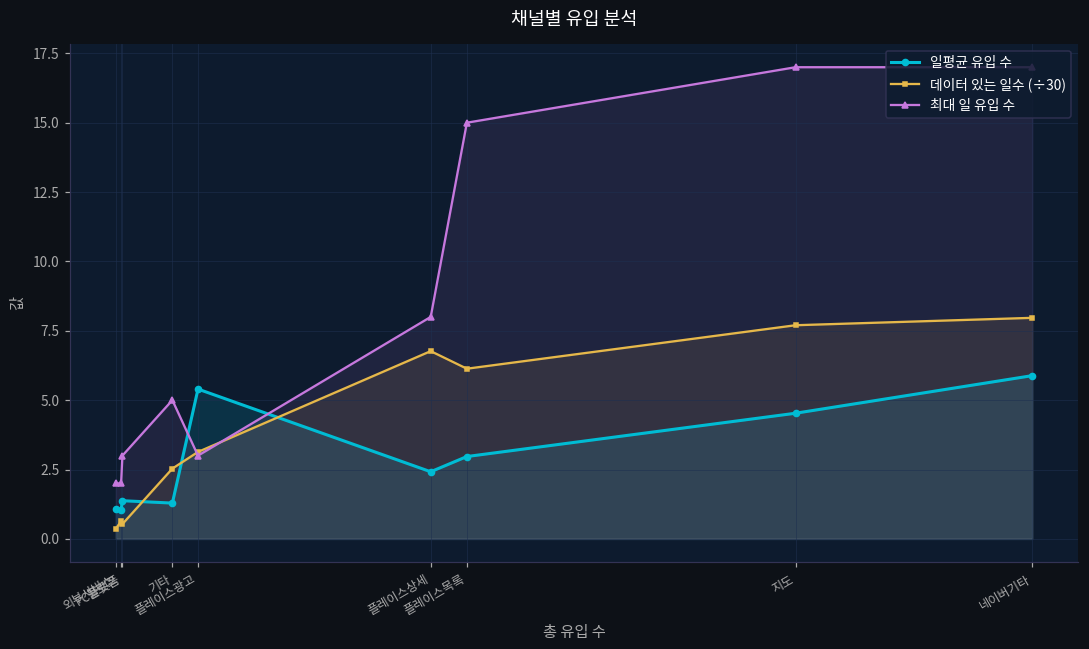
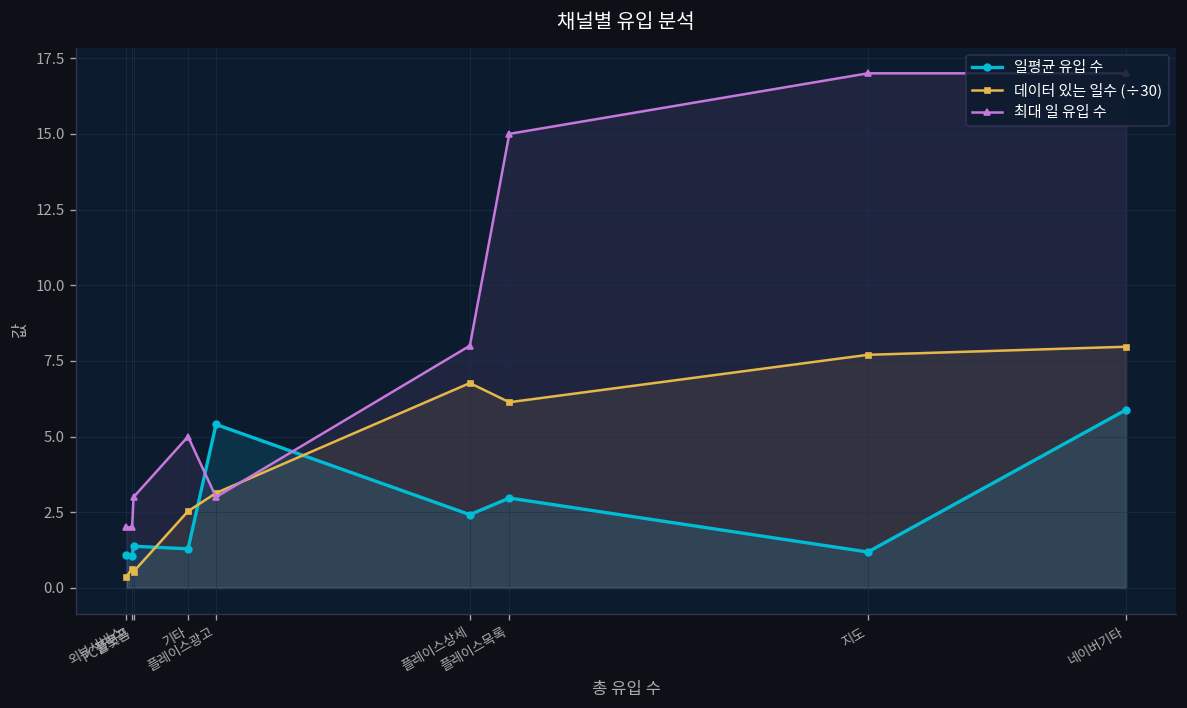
  {
    "일평균 유입 수": {
      "외부서비스": 1.1,
      "블로그": 1.1,
      "PC플랫폼": 1.4,
      "기타": 1.3,
      "플레이스광고": 5.4,
      "플레이스상세": 2.4,
      "플레이스목록": 3.0,
-     "지도": 4.5,
+     "지도": 1.2,
      "네이버기타": 5.9
    },
    "데이터 있는 일수 (÷30)": {
      "외부서비스": 0.4,
      "블로그": 0.6,
      "PC플랫폼": 0.5,
      "기타": 2.5,
      "플레이스광고": 3.1,
      "플레이스상세": 6.8,
      "플레이스목록": 6.1,
      "지도": 7.7,
      "네이버기타": 8.0
    },
    "최대 일 유입 수": {
      "외부서비스": 2.0,
      "블로그": 2.0,
      "PC플랫폼": 3.0,
      "기타": 5.0,
      "플레이스광고": 3.0,
      "플레이스상세": 8.0,
      "플레이스목록": 15.0,
      "지도": 17.0
    }
  }
